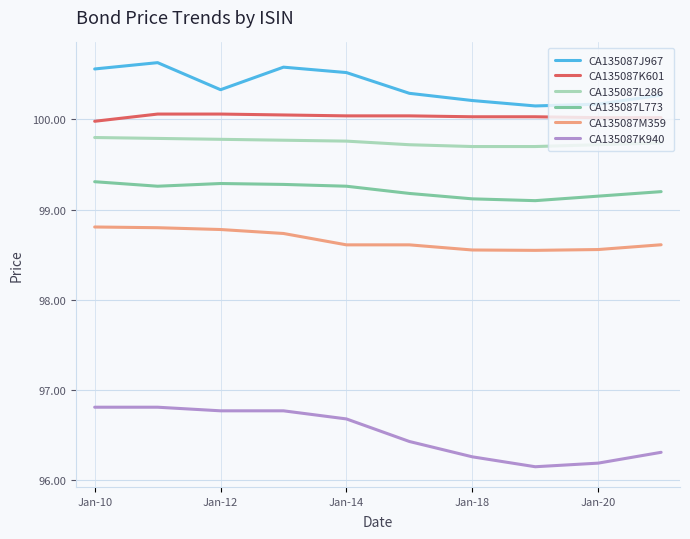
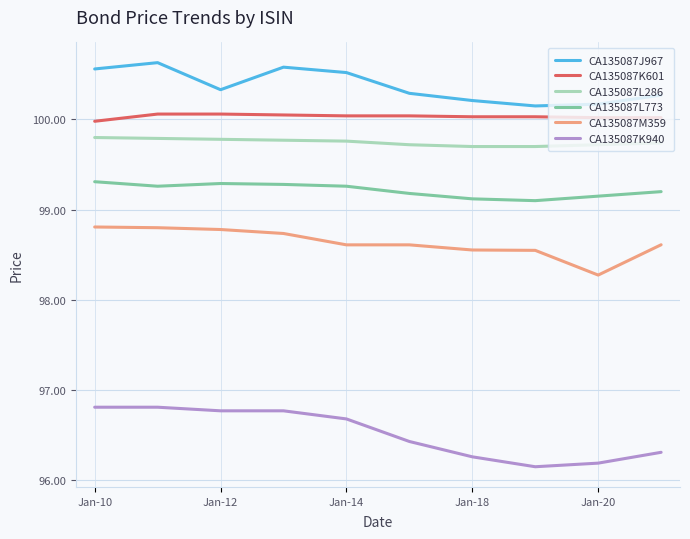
  {
    "CA135087J967": {
      "Jan-10": 100.6,
      "Jan-12": 100.3,
      "Jan-14": 100.5,
      "Jan-18": 100.2
    },
    "CA135087K601": {
      "Jan-10": 100.0,
      "Jan-12": 100.1,
      "Jan-14": 100.0,
      "Jan-18": 100.0
    },
    "CA135087M359": {
      "Jan-10": 98.8,
      "Jan-12": 98.8,
      "Jan-14": 98.6,
      "Jan-18": 98.6,
-     "Jan-20": 98.6
+     "Jan-20": 98.3
    },
    "CA135087K940": {
      "Jan-10": 96.8,
      "Jan-12": 96.8,
      "Jan-14": 96.7,
      "Jan-18": 96.3,
      "Jan-20": 96.2
    }
  }
